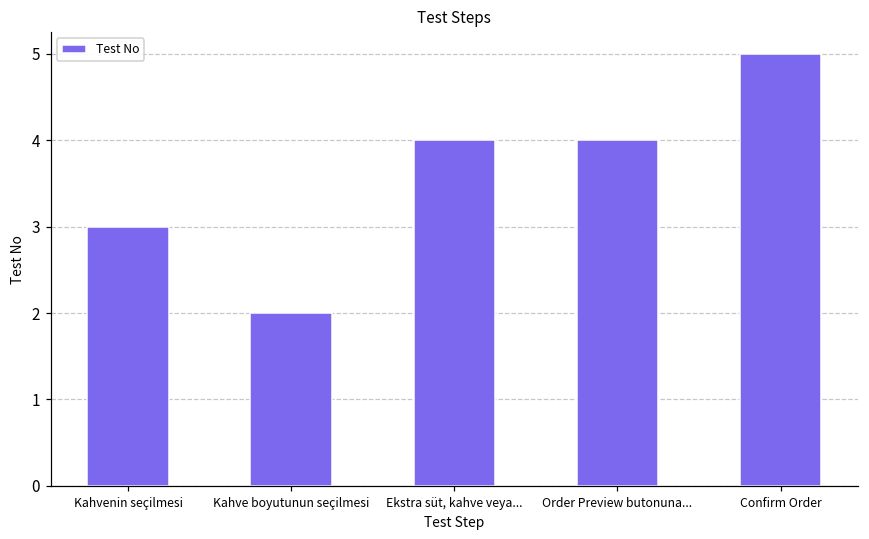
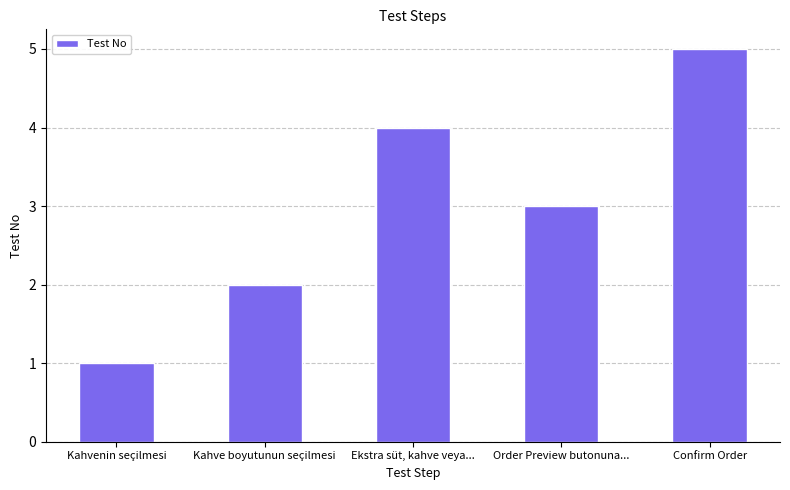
  {
-   "Kahvenin seçilmesi": 3,
+   "Kahvenin seçilmesi": 1,
    "Kahve boyutunun seçilmesi": 2,
    "Ekstra süt, kahve veya...": 4,
-   "Order Preview butonuna...": 4,
+   "Order Preview butonuna...": 3,
    "Confirm Order": 5
  }
